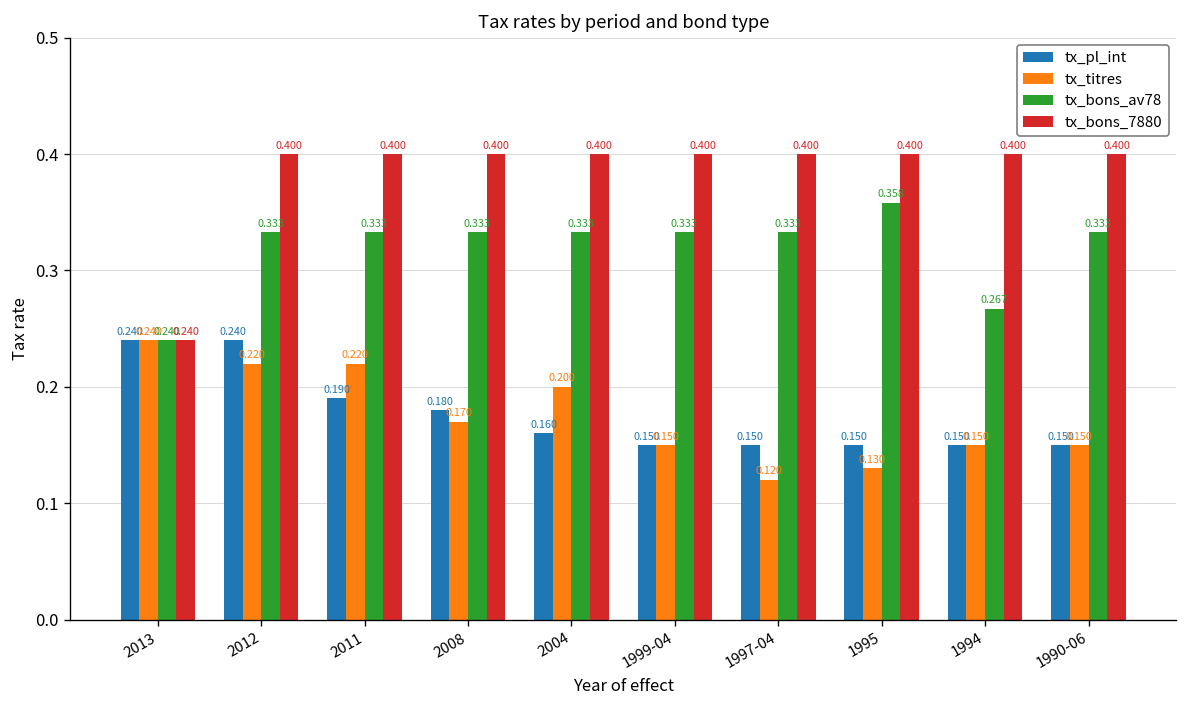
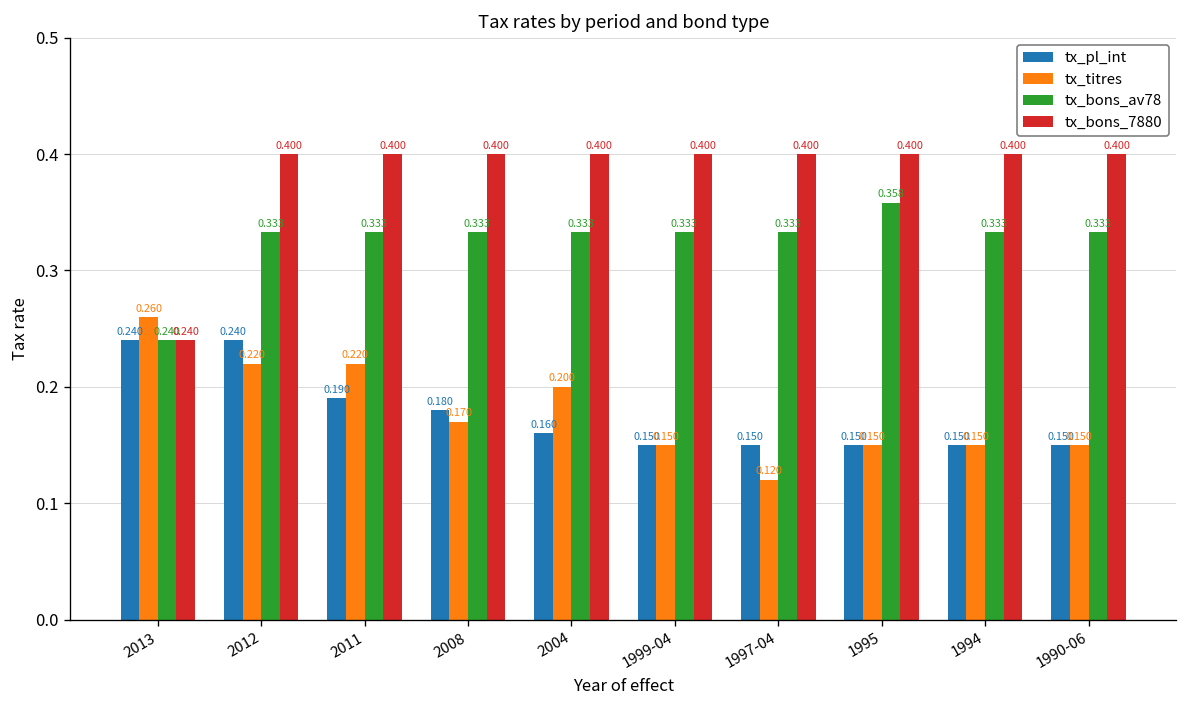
  {
    "tx_pl_int": {
      "2013": 0.240,
      "2012": 0.240,
      "2011": 0.190,
      "2008": 0.180,
      "2004": 0.160,
      "1997-04": 0.150
    },
    "tx_titres": {
-     "2013": 0.240,
+     "2013": 0.260,
      "2012": 0.220,
      "2011": 0.220,
      "2008": 0.170,
      "2004": 0.200,
      "1997-04": 0.120,
-     "1995": 0.130
+     "1995": 0.150
    },
    "tx_bons_av78": {
      "2012": 0.333,
      "2011": 0.333,
      "2008": 0.333,
      "2004": 0.333,
      "1999-04": 0.333,
      "1997-04": 0.333,
      "1995": 0.358,
-     "1994": 0.267,
+     "1994": 0.333,
      "1990-06": 0.333
    },
    "tx_bons_7880": {
      "2012": 0.400,
      "2011": 0.400,
      "2008": 0.400,
      "2004": 0.400,
      "1999-04": 0.400,
      "1997-04": 0.400,
      "1995": 0.400
    }
  }
